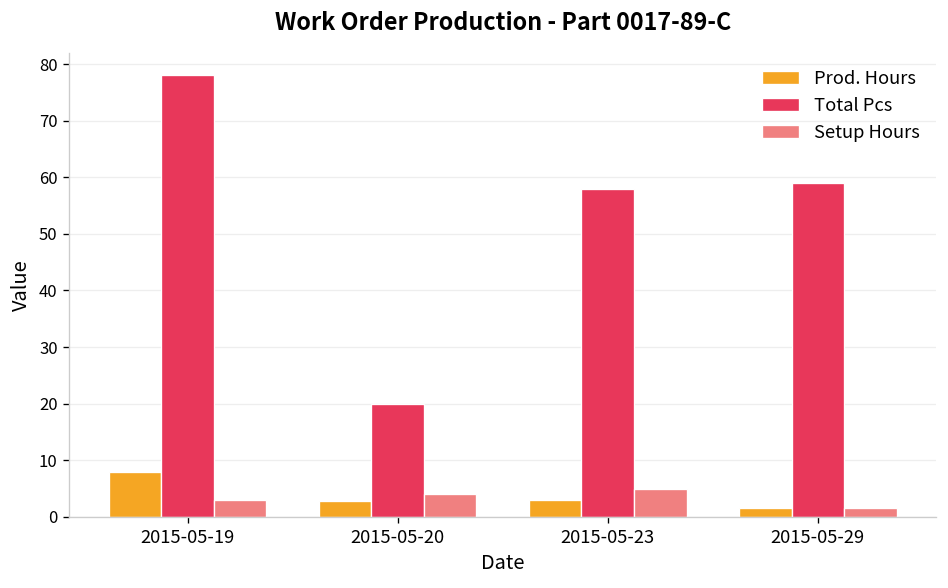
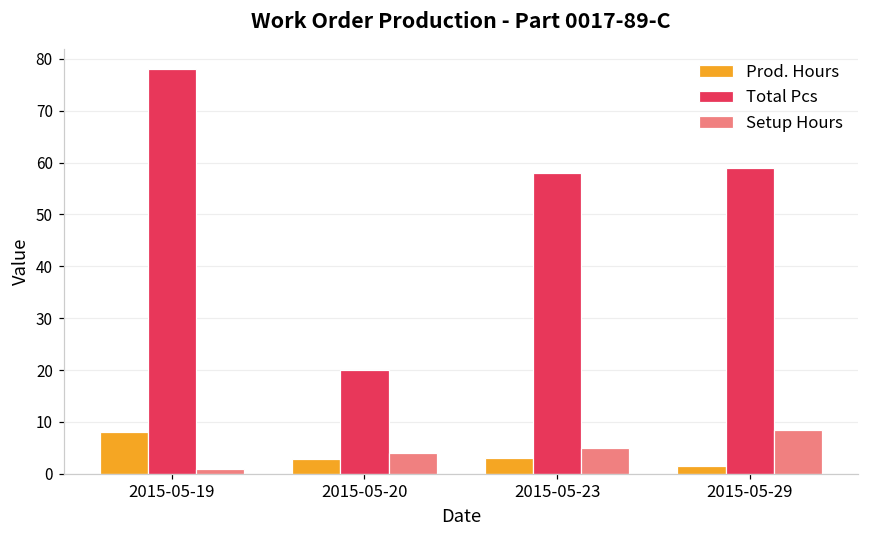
  {
    "Prod. Hours": {
      "2015-05-19": 8,
      "2015-05-20": 3,
      "2015-05-23": 3,
      "2015-05-29": 2
    },
    "Total Pcs": {
      "2015-05-19": 78,
      "2015-05-20": 20,
      "2015-05-23": 58,
      "2015-05-29": 59
    },
    "Setup Hours": {
-     "2015-05-19": 3,
+     "2015-05-19": 1,
      "2015-05-20": 4,
      "2015-05-23": 5,
-     "2015-05-29": 2
+     "2015-05-29": 9
    }
  }
